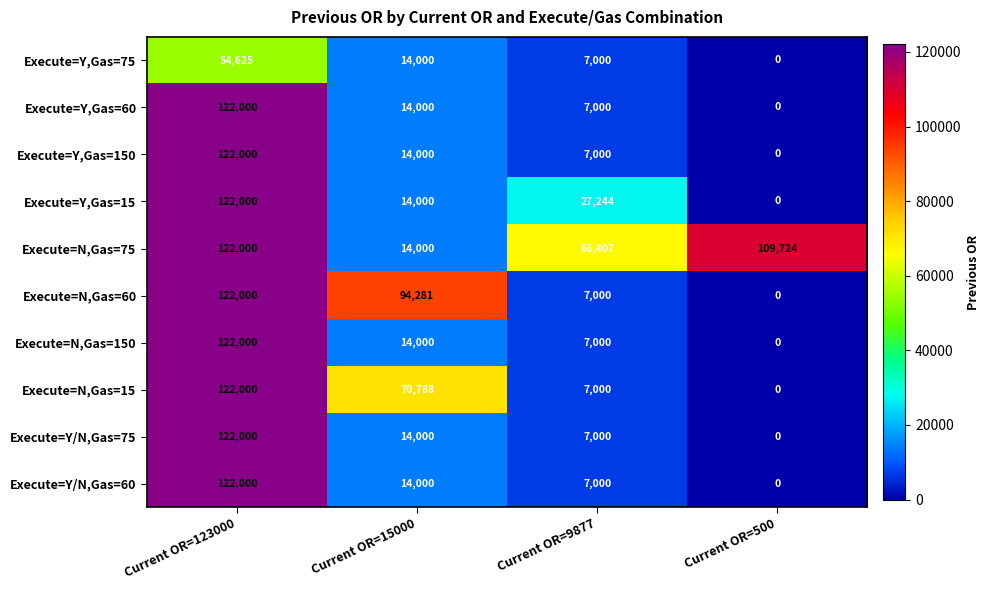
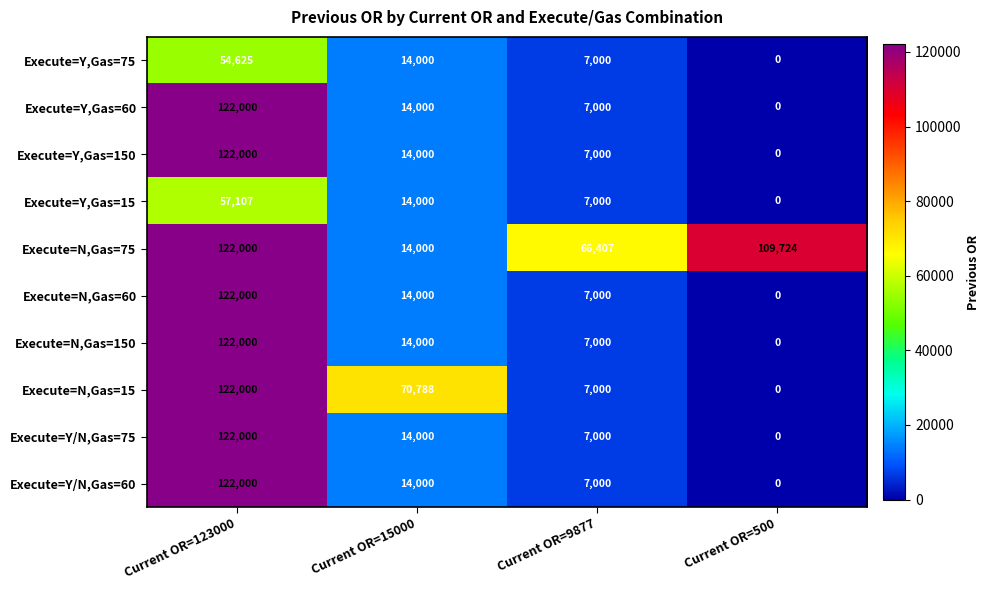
  {
    "Execute=Y,Gas=75": {
      "Current OR=123000": "54,625",
      "Current OR=15000": "14,000",
      "Current OR=9877": "7,000",
      "Current OR=500": "0"
    },
    "Execute=Y,Gas=60": {
      "Current OR=123000": "122,000",
      "Current OR=15000": "14,000",
      "Current OR=9877": "7,000",
      "Current OR=500": "0"
    },
    "Execute=Y,Gas=150": {
      "Current OR=123000": "122,000",
      "Current OR=15000": "14,000",
      "Current OR=9877": "7,000",
      "Current OR=500": "0"
    },
    "Execute=Y,Gas=15": {
-     "Current OR=123000": "122,000",
+     "Current OR=123000": "57,107",
      "Current OR=15000": "14,000",
-     "Current OR=9877": "27,244",
+     "Current OR=9877": "7,000",
      "Current OR=500": "0"
    },
    "Execute=N,Gas=75": {
      "Current OR=123000": "122,000",
      "Current OR=15000": "14,000",
      "Current OR=9877": "66,407",
      "Current OR=500": "109,724"
    },
    "Execute=N,Gas=60": {
      "Current OR=123000": "122,000",
-     "Current OR=15000": "94,281",
+     "Current OR=15000": "14,000",
      "Current OR=9877": "7,000",
      "Current OR=500": "0"
    },
    "Execute=N,Gas=150": {
      "Current OR=123000": "122,000",
      "Current OR=15000": "14,000",
      "Current OR=9877": "7,000",
      "Current OR=500": "0"
    },
    "Execute=N,Gas=15": {
      "Current OR=123000": "122,000",
      "Current OR=15000": "70,788",
      "Current OR=9877": "7,000",
      "Current OR=500": "0"
    },
    "Execute=Y/N,Gas=75": {
      "Current OR=123000": "122,000",
      "Current OR=15000": "14,000",
      "Current OR=9877": "7,000",
      "Current OR=500": "0"
    },
    "Execute=Y/N,Gas=60": {
      "Current OR=123000": "122,000",
      "Current OR=15000": "14,000",
      "Current OR=9877": "7,000",
      "Current OR=500": "0"
    }
  }
